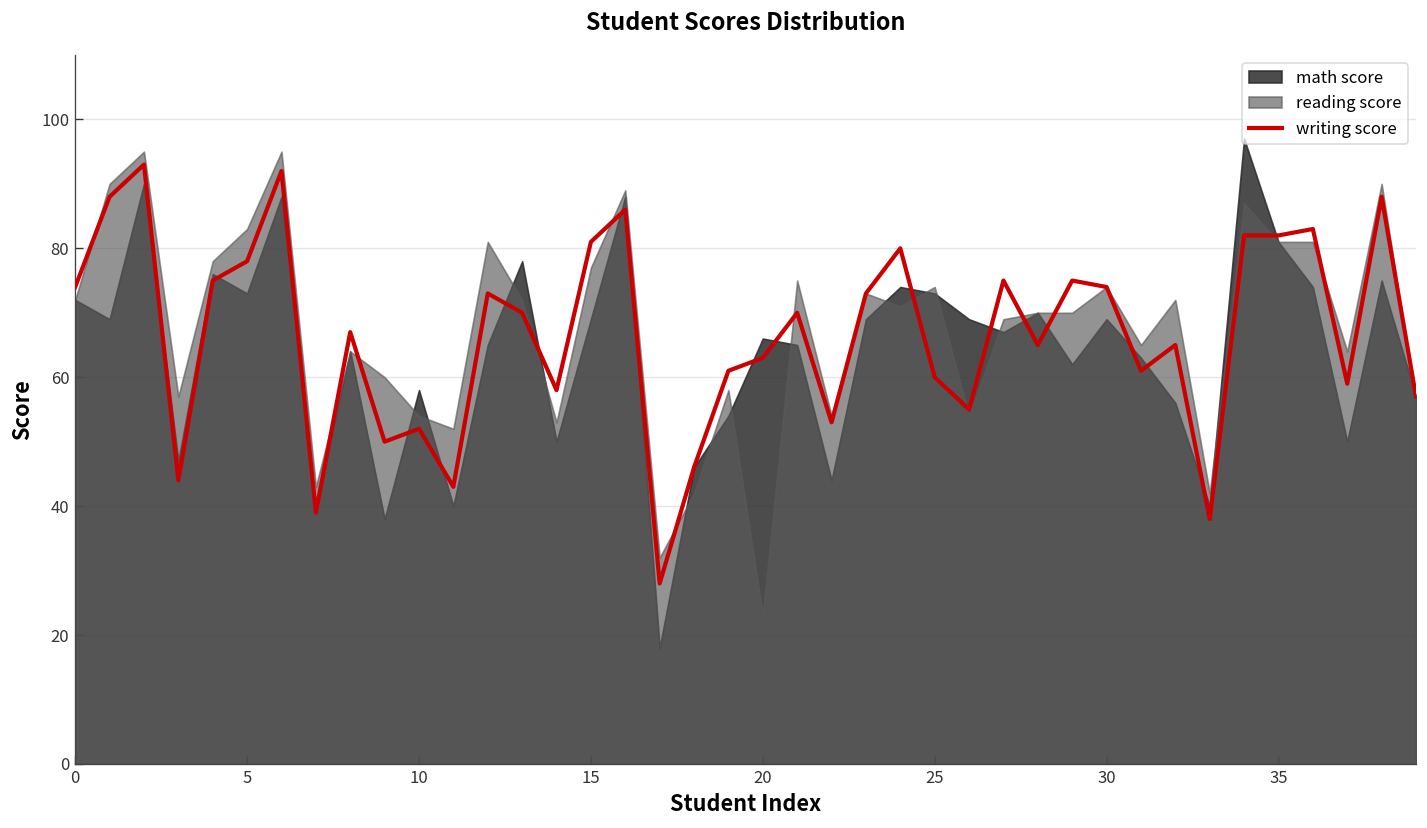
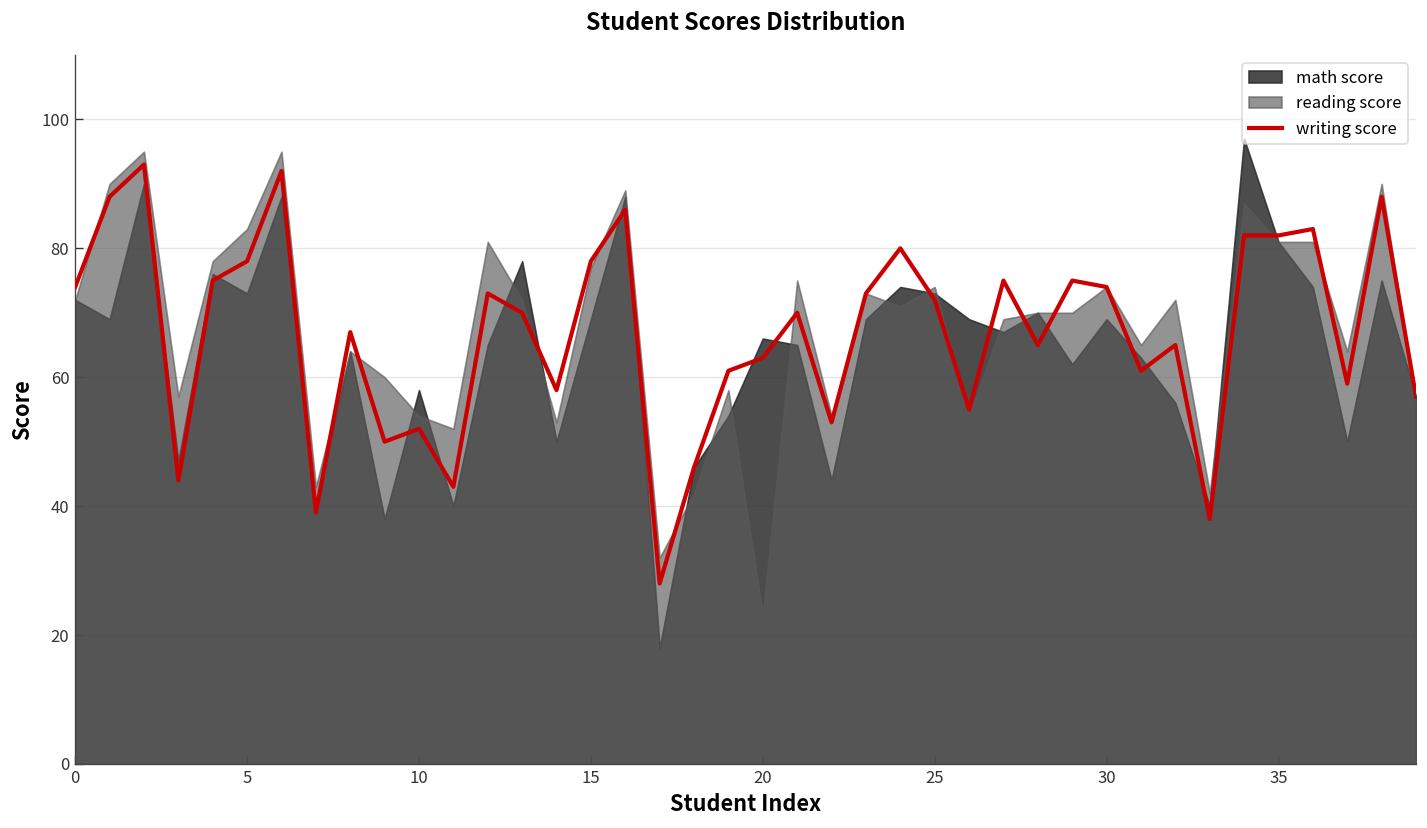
  {
    "writing score": {
      "0": 74,
      "5": 78,
      "10": 52,
-     "15": 81,
+     "15": 78,
      "20": 63,
-     "25": 60,
+     "25": 72,
      "35": 82
    },
    "math score": {
      "5": 73,
      "10": 58,
      "15": 69,
      "20": 66,
      "25": 73,
      "30": 69
    },
    "reading score": {
      "5": 83,
      "10": 54,
      "15": 77,
      "20": 23,
      "25": 74
    }
  }
